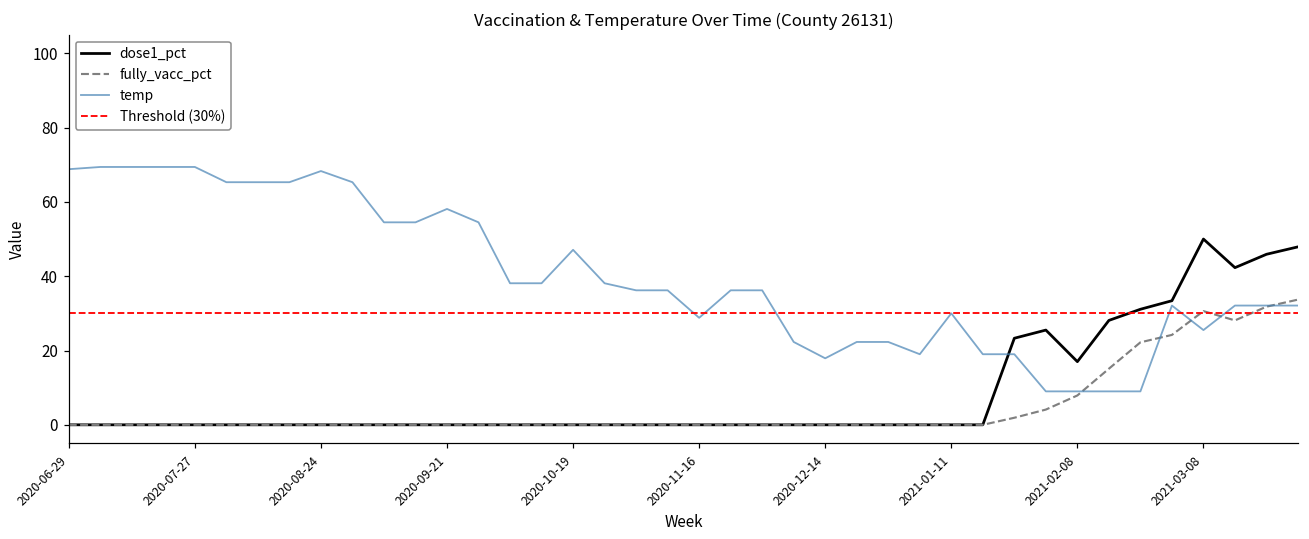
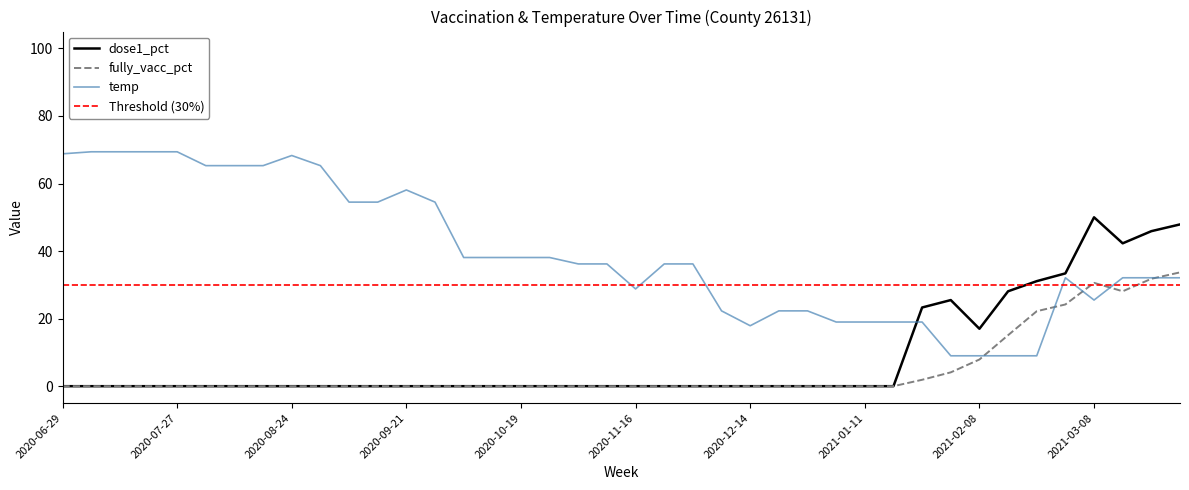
  {
    "dose1_pct": {
      "2021-02-08": 17,
      "2021-03-08": 50
    },
    "fully_vacc_pct": {
      "2021-02-08": 8,
      "2021-03-08": 31
    },
    "temp": {
      "2020-06-29": 69,
      "2020-07-27": 69,
      "2020-08-24": 68,
      "2020-09-21": 58,
-     "2020-10-19": 47,
+     "2020-10-19": 38,
      "2020-11-16": 29,
      "2020-12-14": 18,
-     "2021-01-11": 30,
+     "2021-01-11": 19,
      "2021-02-08": 9,
      "2021-03-08": 26
    }
  }
